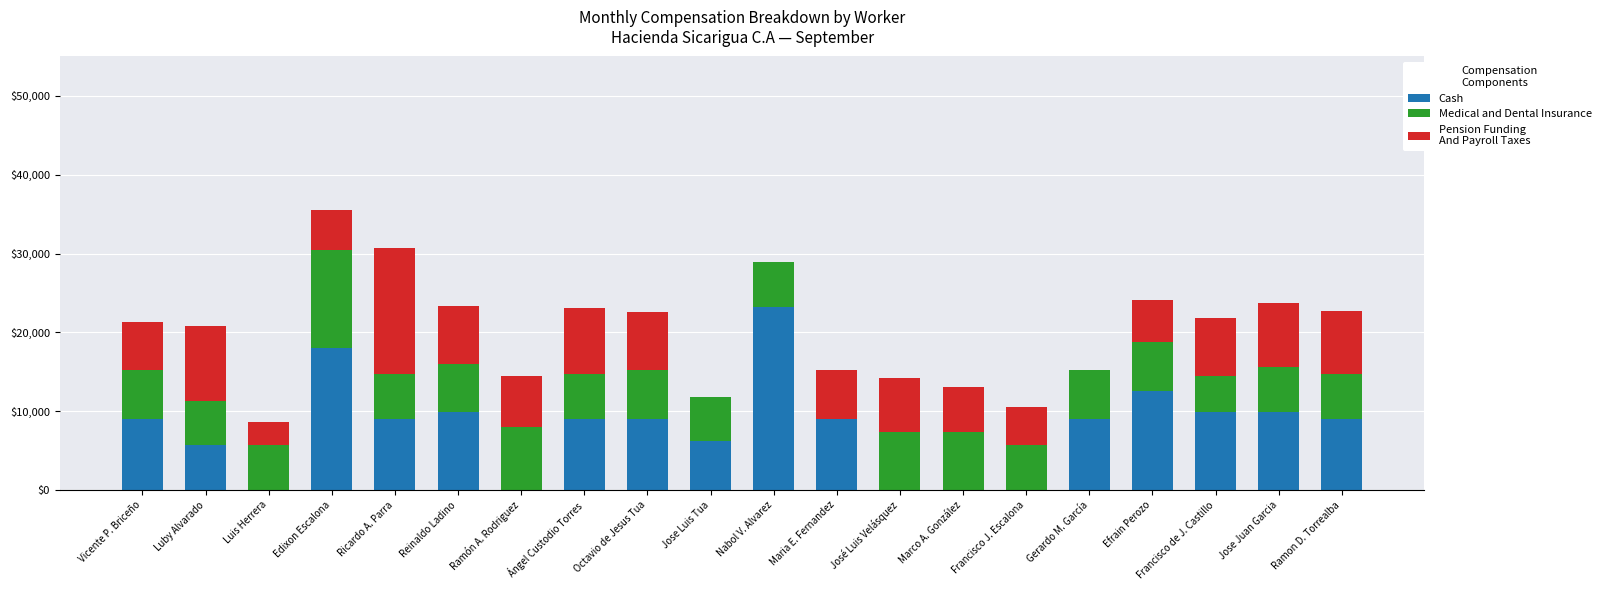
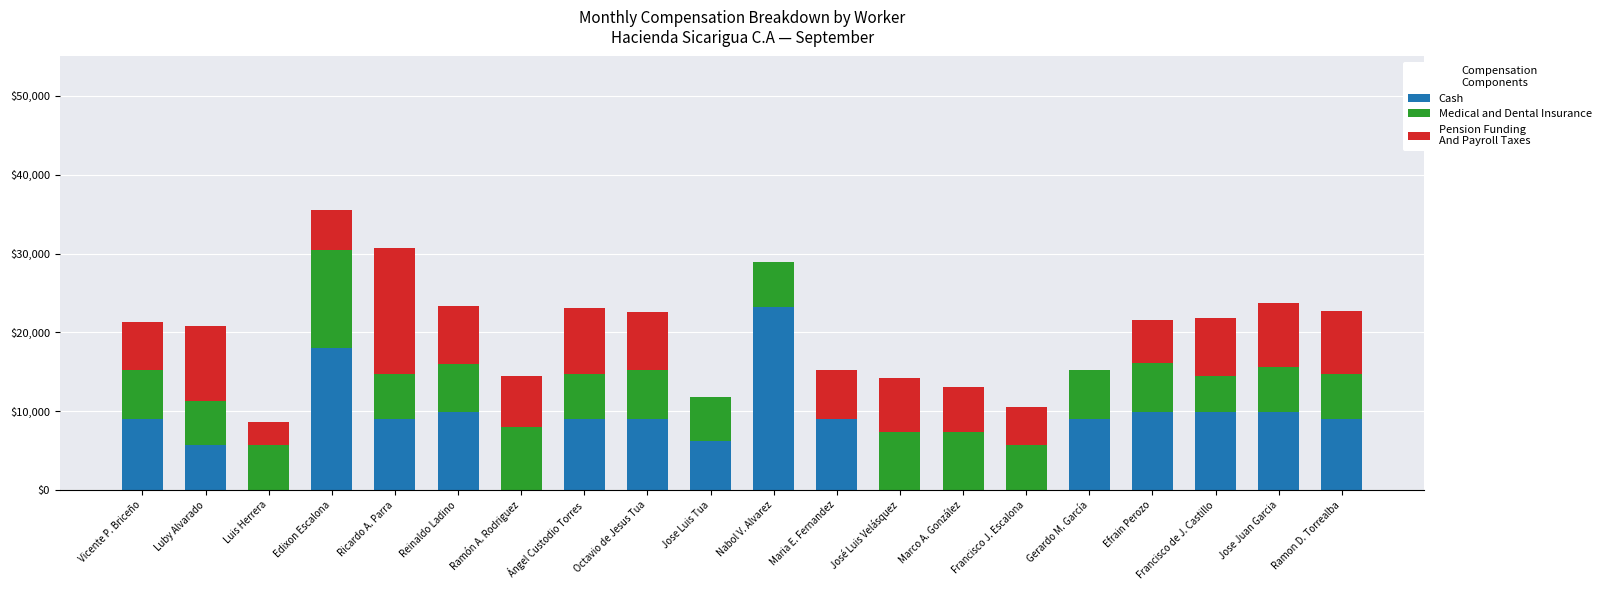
  {
    "Cash": {
      "Vicente P. Briceño": "$9,000",
      "Luby Alvarado": "$6,000",
      "Luis Herrera": "$0",
      "Edixon Escalona": "$18,000",
      "Ricardo A. Parra": "$9,000",
      "Reinaldo Ladino": "$10,000",
      "Ramón A. Rodriguez": "$0",
      "Ángel Custodio Torres": "$9,000",
      "Octavio de Jesus Tua": "$9,000",
      "Jose Luis Tua": "$6,000",
      "Nabol V. Alvarez": "$23,000",
      "Maria E. Fernandez": "$9,000",
      "José Luis Velásquez": "$0",
      "Marco A. González": "$0",
      "Francisco J. Escalona": "$0",
      "Gerardo M. García": "$9,000",
-     "Efrain Perozo": "$13,000",
+     "Efrain Perozo": "$10,000",
      "Francisco de J. Castillo": "$10,000",
      "Jose Juan Garcia": "$10,000",
      "Ramon D. Torrealba": "$9,000"
    },
    "Medical and Dental Insurance": {
      "Vicente P. Briceño": "$6,000",
      "Luby Alvarado": "$6,000",
      "Luis Herrera": "$6,000",
      "Edixon Escalona": "$12,000",
      "Ricardo A. Parra": "$6,000",
      "Reinaldo Ladino": "$6,000",
      "Ramón A. Rodriguez": "$8,000",
      "Ángel Custodio Torres": "$6,000",
      "Octavio de Jesus Tua": "$6,000",
      "Jose Luis Tua": "$6,000",
      "Nabol V. Alvarez": "$6,000",
      "Maria E. Fernandez": "$0",
      "José Luis Velásquez": "$7,000",
      "Marco A. González": "$7,000",
      "Francisco J. Escalona": "$6,000",
      "Gerardo M. García": "$6,000",
      "Efrain Perozo": "$6,000",
      "Francisco de J. Castillo": "$5,000",
      "Jose Juan Garcia": "$6,000",
      "Ramon D. Torrealba": "$6,000"
    },
    "Pension Funding And Payroll Taxes": {
      "Vicente P. Briceño": "$6,000",
      "Luby Alvarado": "$9,000",
      "Luis Herrera": "$3,000",
      "Edixon Escalona": "$5,000",
      "Ricardo A. Parra": "$16,000",
      "Reinaldo Ladino": "$7,000",
      "Ramón A. Rodriguez": "$6,000",
      "Ángel Custodio Torres": "$8,000",
      "Octavio de Jesus Tua": "$7,000",
      "Jose Luis Tua": "$0",
      "Nabol V. Alvarez": "$0",
      "Maria E. Fernandez": "$6,000",
      "José Luis Velásquez": "$7,000",
      "Marco A. González": "$6,000",
      "Francisco J. Escalona": "$5,000",
      "Gerardo M. García": "$0",
      "Efrain Perozo": "$5,000",
      "Francisco de J. Castillo": "$7,000",
      "Jose Juan Garcia": "$8,000",
      "Ramon D. Torrealba": "$8,000"
    }
  }
